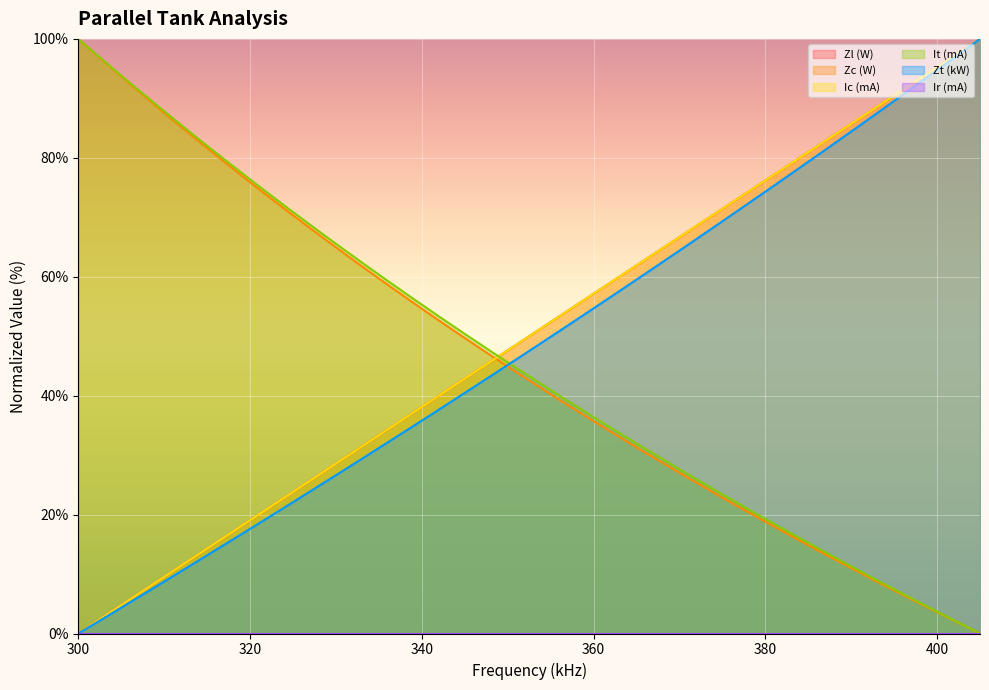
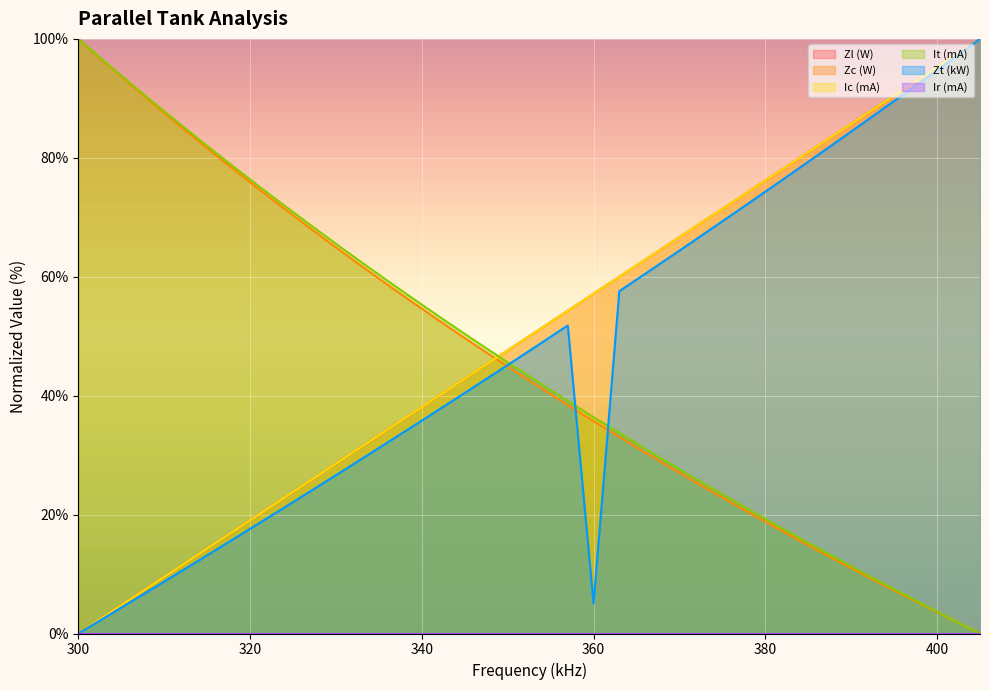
  {
    "It (mA)": {
      "360": "36%"
    },
    "Zt (kW)": {
-     "360": "55%"
+     "360": "5%"
    },
    "Ir (mA)": {
      "360": "0%"
    }
  }
